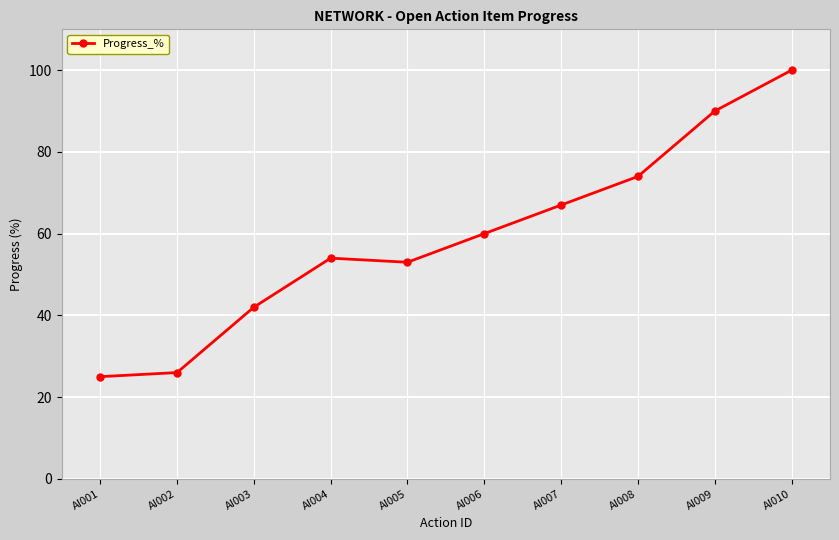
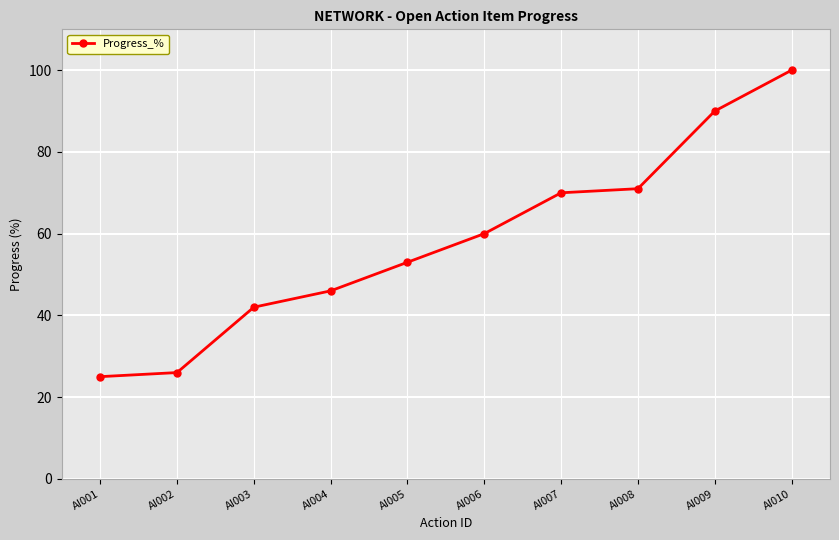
  {
    "AI001": 25,
    "AI002": 26,
    "AI003": 42,
-   "AI004": 54,
+   "AI004": 46,
    "AI005": 53,
    "AI006": 60,
-   "AI007": 67,
-   "AI008": 74,
+   "AI007": 70,
+   "AI008": 71,
    "AI009": 90,
    "AI010": 100
  }
